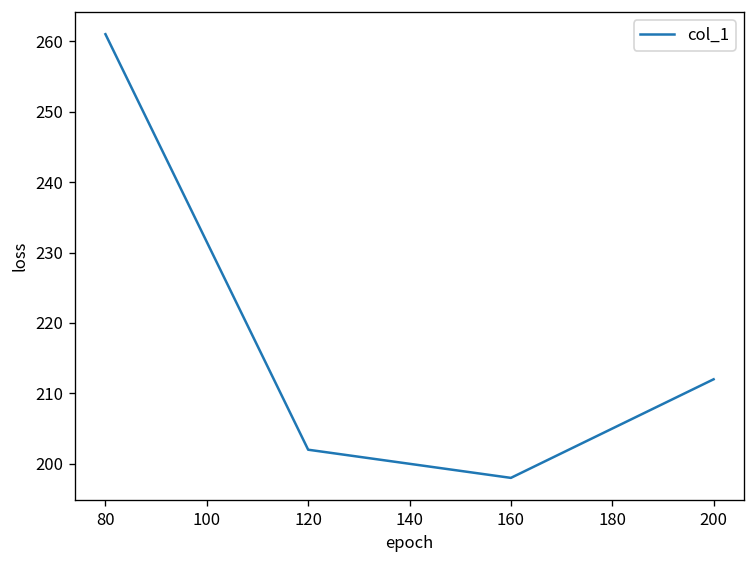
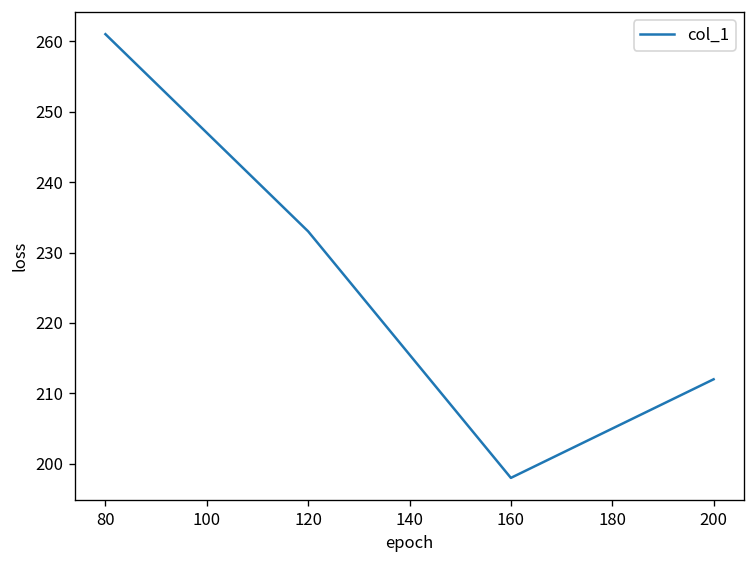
  {
    "80": 261,
-   "120": 202,
+   "120": 233,
    "160": 198,
    "200": 212
  }
